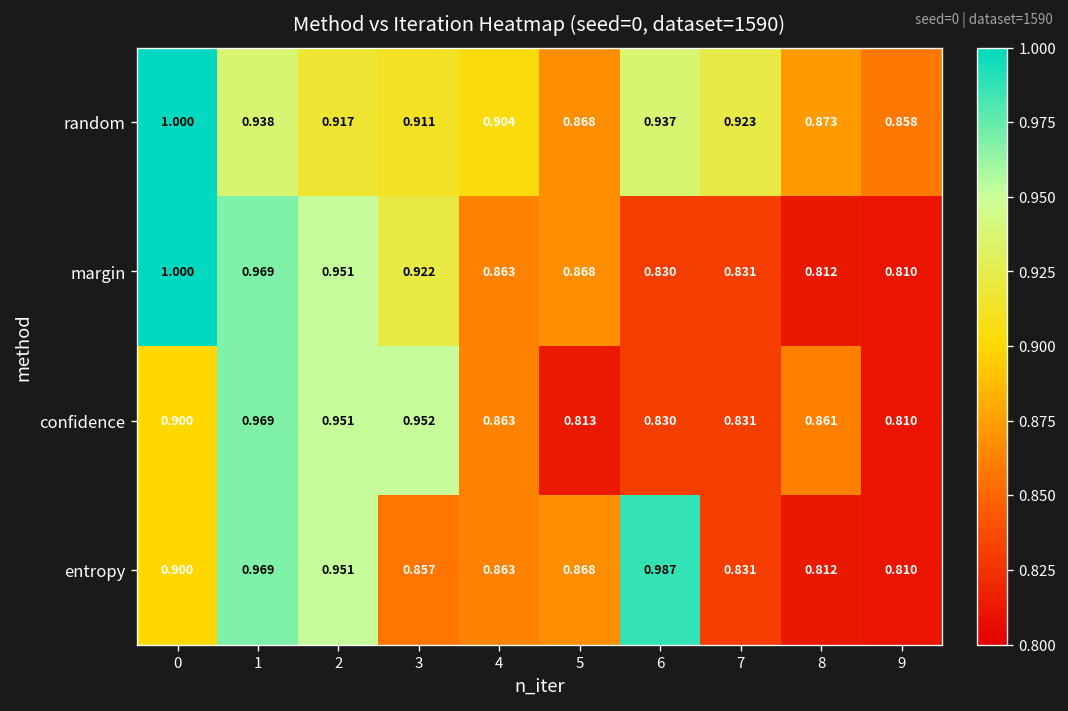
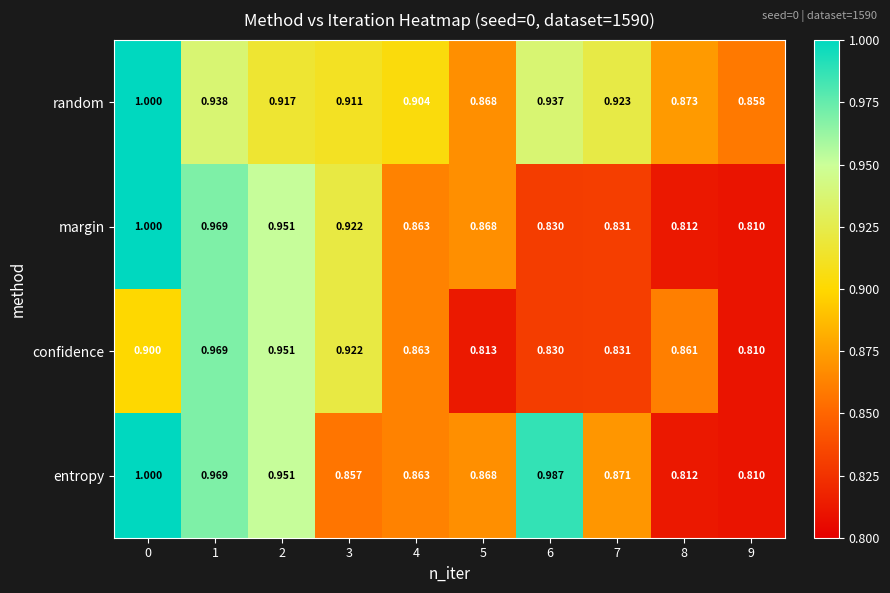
  {
    "random": {
      "0": 1.000,
      "1": 0.938,
      "2": 0.917,
      "3": 0.911,
      "4": 0.904,
      "5": 0.868,
      "6": 0.937,
      "7": 0.923,
      "8": 0.873,
      "9": 0.858
    },
    "margin": {
      "0": 1.000,
      "1": 0.969,
      "2": 0.951,
      "3": 0.922,
      "4": 0.863,
      "5": 0.868,
      "6": 0.830,
      "7": 0.831,
      "8": 0.812,
      "9": 0.810
    },
    "confidence": {
      "0": 0.900,
      "1": 0.969,
      "2": 0.951,
-     "3": 0.952,
+     "3": 0.922,
      "4": 0.863,
      "5": 0.813,
      "6": 0.830,
      "7": 0.831,
      "8": 0.861,
      "9": 0.810
    },
    "entropy": {
-     "0": 0.900,
+     "0": 1.000,
      "1": 0.969,
      "2": 0.951,
      "3": 0.857,
      "4": 0.863,
      "5": 0.868,
      "6": 0.987,
-     "7": 0.831,
+     "7": 0.871,
      "8": 0.812,
      "9": 0.810
    }
  }
